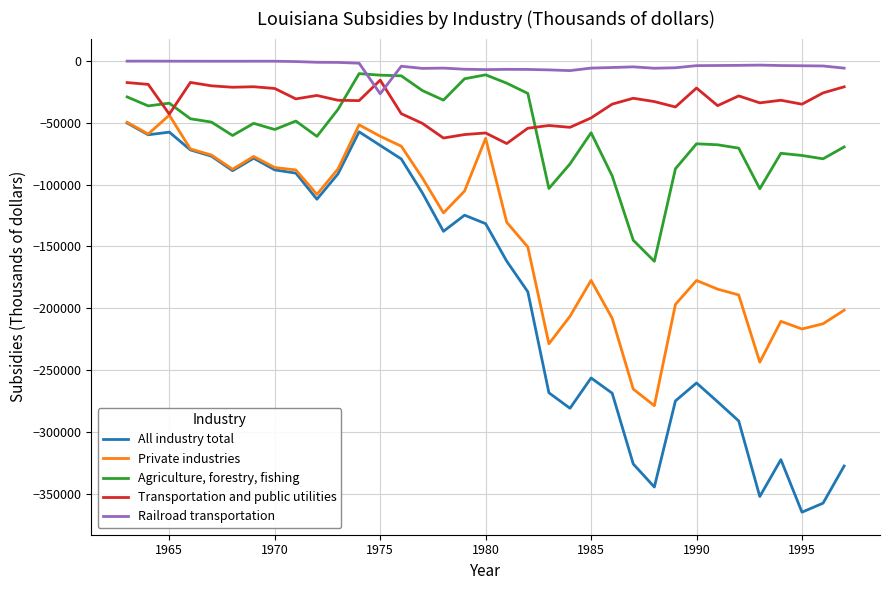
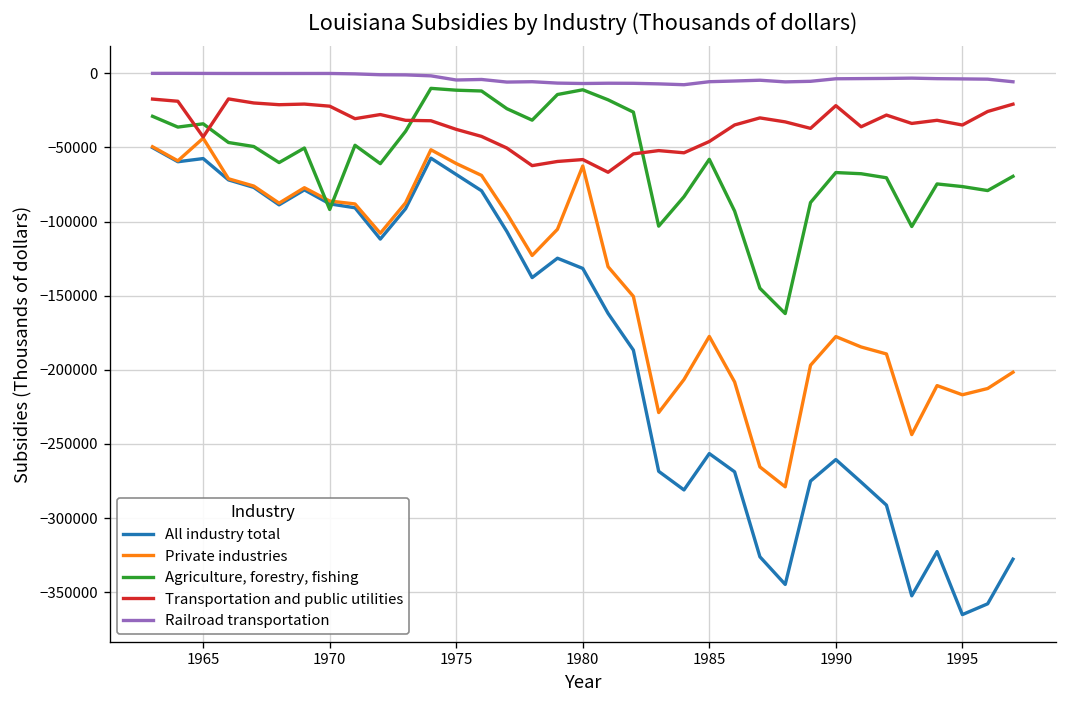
  {
    "All industry total": {
      "1965": -58000,
      "1975": -68000,
      "1980": -132000,
      "1985": -256000,
      "1990": -261000,
      "1995": -365000
    },
    "Private industries": {
      "1975": -61000,
      "1980": -63000,
      "1985": -177000,
      "1990": -178000,
      "1995": -217000
    },
    "Agriculture, forestry, fishing": {
      "1965": -34000,
-     "1970": -55000,
+     "1970": -92000,
      "1975": -11000,
      "1980": -11000,
      "1985": -58000,
      "1990": -67000,
      "1995": -76000
    },
    "Transportation and public utilities": {
      "1970": -22000,
-     "1975": -15000,
+     "1975": -38000,
      "1980": -58000,
      "1985": -46000,
      "1990": -22000,
      "1995": -35000
    },
    "Railroad transportation": {
      "1965": 0,
      "1970": 0,
-     "1975": -26000,
+     "1975": -5000,
      "1980": -7000,
      "1985": -6000,
      "1990": -4000,
      "1995": -4000
    }
  }
